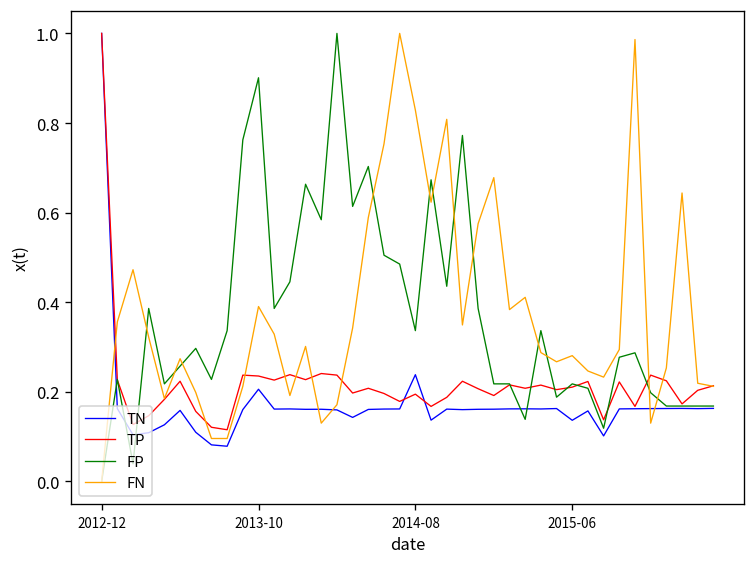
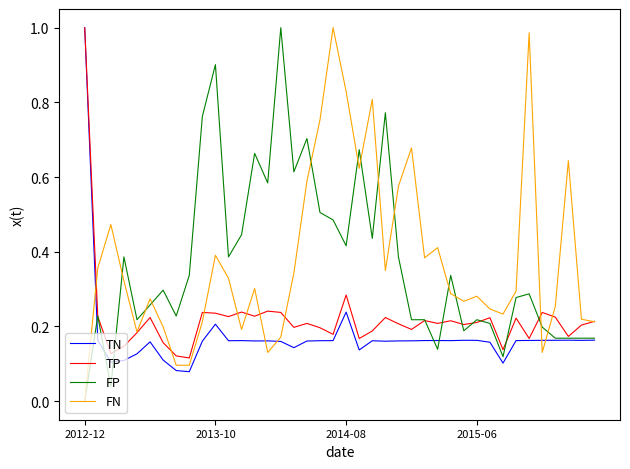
  {
    "TN": {
      "2013-10": 0.21,
      "2014-08": 0.24,
-     "2015-06": 0.14
+     "2015-06": 0.16
    },
    "TP": {
      "2013-10": 0.24,
-     "2014-08": 0.19,
+     "2014-08": 0.28,
      "2015-06": 0.21
    },
    "FP": {
      "2013-10": 0.90,
-     "2014-08": 0.34,
+     "2014-08": 0.42,
      "2015-06": 0.22
    },
    "FN": {
      "2013-10": 0.39,
      "2014-08": 0.83,
      "2015-06": 0.28
    }
  }
